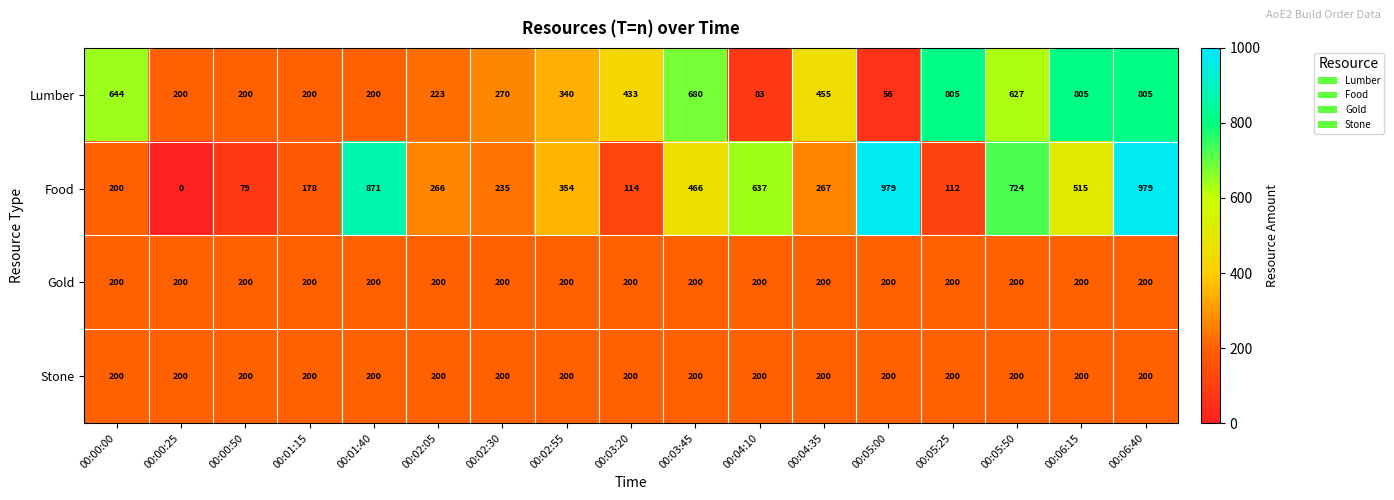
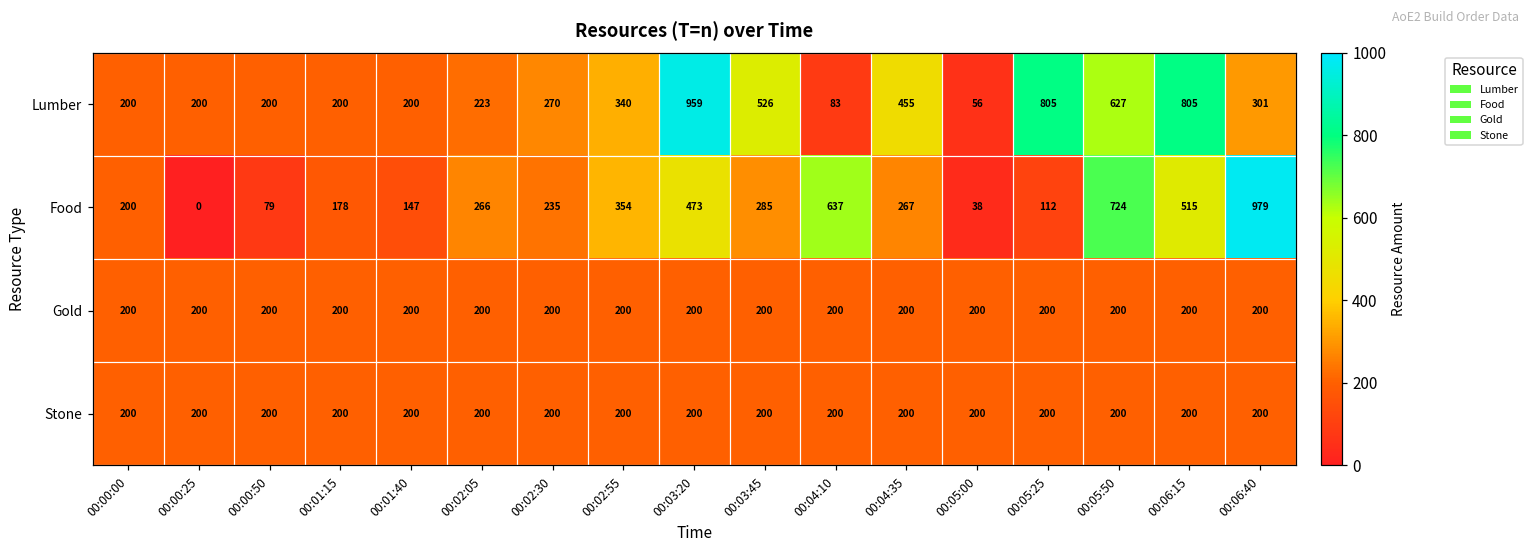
  {
    "Lumber": {
-     "00:00:00": 644,
+     "00:00:00": 200,
      "00:00:25": 200,
      "00:00:50": 200,
      "00:01:15": 200,
      "00:01:40": 200,
      "00:02:05": 223,
      "00:02:30": 270,
      "00:02:55": 340,
-     "00:03:20": 433,
-     "00:03:45": 680,
+     "00:03:20": 959,
+     "00:03:45": 526,
      "00:04:10": 83,
      "00:04:35": 455,
      "00:05:00": 56,
      "00:05:25": 805,
      "00:05:50": 627,
      "00:06:15": 805,
-     "00:06:40": 805
+     "00:06:40": 301
    },
    "Food": {
      "00:00:00": 200,
      "00:00:25": 0,
      "00:00:50": 79,
      "00:01:15": 178,
-     "00:01:40": 871,
+     "00:01:40": 147,
      "00:02:05": 266,
      "00:02:30": 235,
      "00:02:55": 354,
-     "00:03:20": 114,
-     "00:03:45": 466,
+     "00:03:20": 473,
+     "00:03:45": 285,
      "00:04:10": 637,
      "00:04:35": 267,
-     "00:05:00": 979,
+     "00:05:00": 38,
      "00:05:25": 112,
      "00:05:50": 724,
      "00:06:15": 515,
      "00:06:40": 979
    },
    "Gold": {
      "00:00:00": 200,
      "00:00:25": 200,
      "00:00:50": 200,
      "00:01:15": 200,
      "00:01:40": 200,
      "00:02:05": 200,
      "00:02:30": 200,
      "00:02:55": 200,
      "00:03:20": 200,
      "00:03:45": 200,
      "00:04:10": 200,
      "00:04:35": 200,
      "00:05:00": 200,
      "00:05:25": 200,
      "00:05:50": 200,
      "00:06:15": 200,
      "00:06:40": 200
    },
    "Stone": {
      "00:00:00": 200,
      "00:00:25": 200,
      "00:00:50": 200,
      "00:01:15": 200,
      "00:01:40": 200,
      "00:02:05": 200,
      "00:02:30": 200,
      "00:02:55": 200,
      "00:03:20": 200,
      "00:03:45": 200,
      "00:04:10": 200,
      "00:04:35": 200,
      "00:05:00": 200,
      "00:05:25": 200,
      "00:05:50": 200,
      "00:06:15": 200,
      "00:06:40": 200
    }
  }
